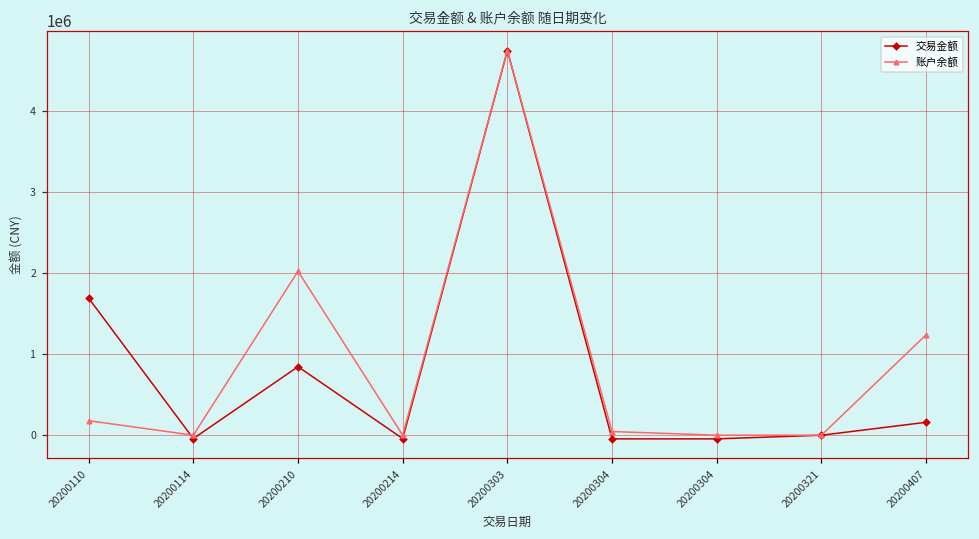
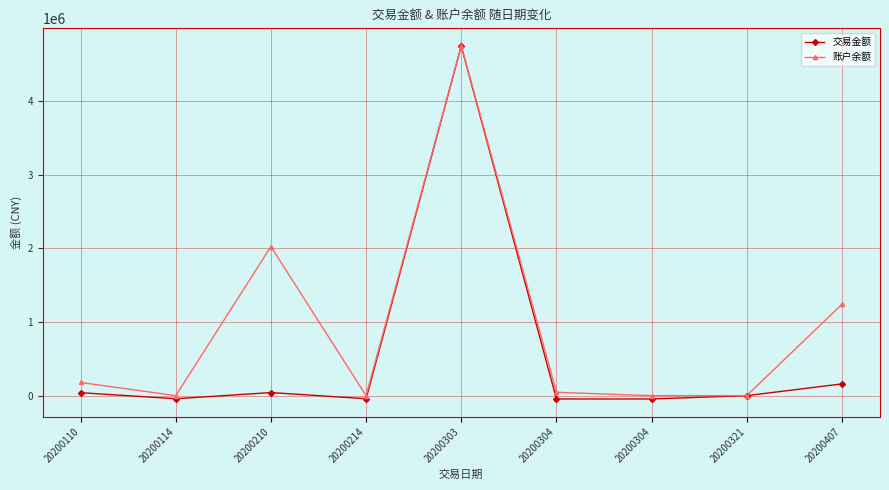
  {
    "交易金额": {
-     "20200110": 1700000,
+     "20200110": 0,
      "20200114": 0,
-     "20200210": 800000,
+     "20200210": 0,
      "20200214": 0,
      "20200407": 200000
    },
    "账户余额": {
      "20200110": 200000,
      "20200114": 0,
      "20200210": 2000000,
      "20200214": 0,
      "20200407": 1200000
    }
  }
